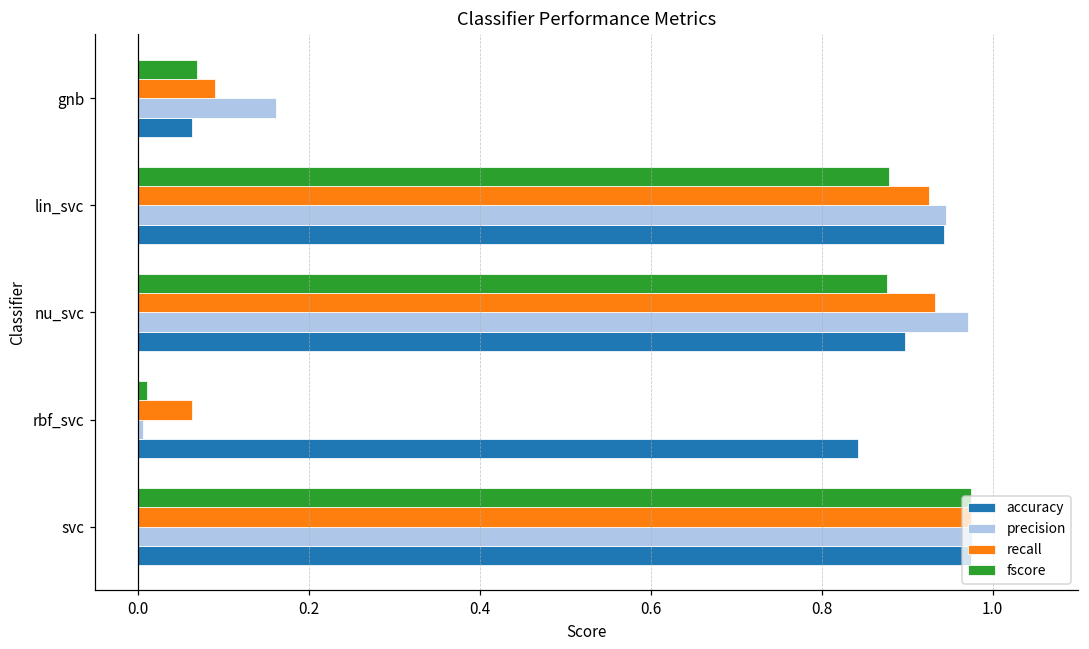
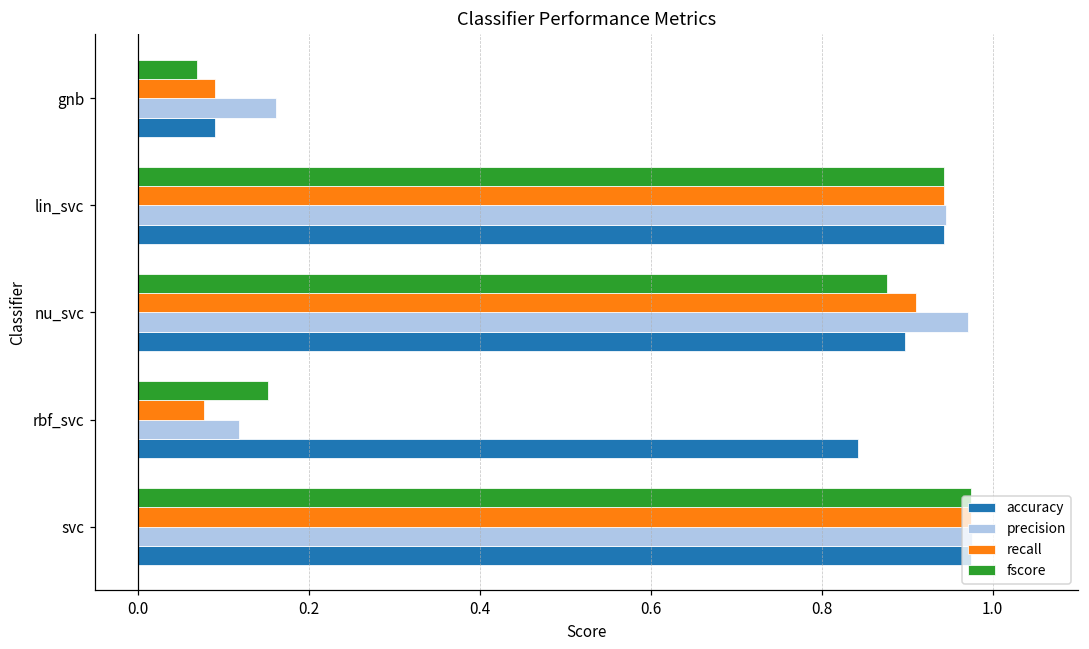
  {
    "accuracy": {
-     "gnb": 0.06,
+     "gnb": 0.09,
      "lin_svc": 0.94,
      "nu_svc": 0.90,
      "rbf_svc": 0.84
    },
    "precision": {
      "gnb": 0.16,
      "lin_svc": 0.95,
      "nu_svc": 0.97,
-     "rbf_svc": 0.01
+     "rbf_svc": 0.12
    },
    "recall": {
      "gnb": 0.09,
-     "lin_svc": 0.93,
-     "nu_svc": 0.93,
-     "rbf_svc": 0.06
+     "lin_svc": 0.94,
+     "nu_svc": 0.91,
+     "rbf_svc": 0.08
    },
    "fscore": {
      "gnb": 0.07,
-     "lin_svc": 0.88,
+     "lin_svc": 0.94,
      "nu_svc": 0.88,
-     "rbf_svc": 0.01
+     "rbf_svc": 0.15
    }
  }
